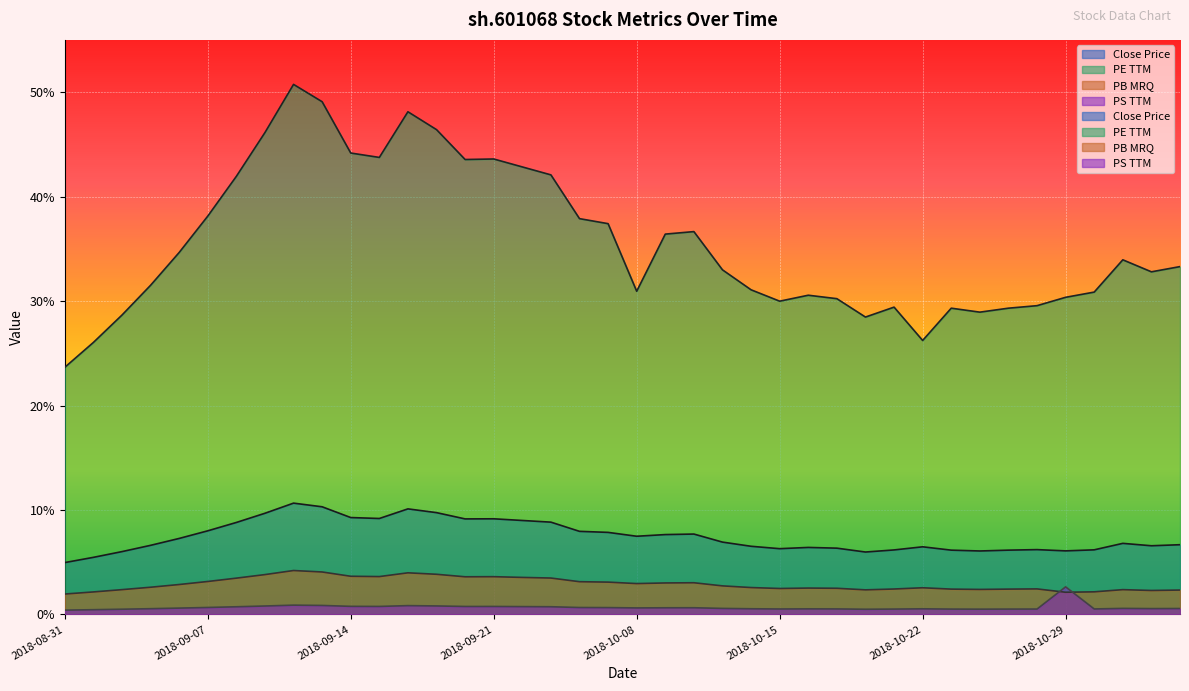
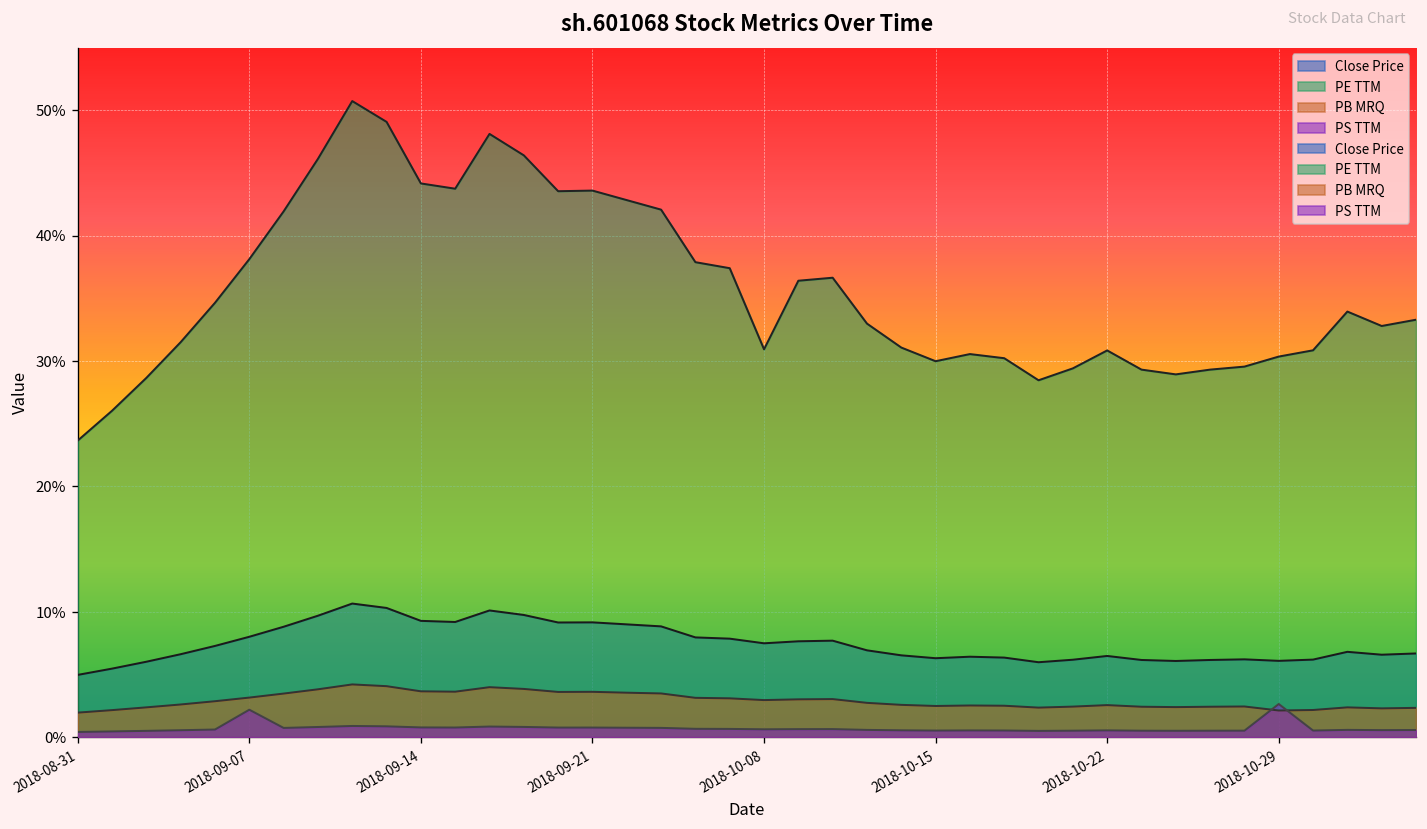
  {
    "Close Price": {
      "2018-08-31": "5.0%",
      "2018-09-07": "8.0%",
      "2018-09-14": "9.3%",
      "2018-09-21": "9.2%",
      "2018-10-08": "7.5%",
      "2018-10-15": "6.3%",
      "2018-10-22": "6.5%",
      "2018-10-29": "6.1%"
    },
    "PE TTM": {
      "2018-08-31": "23.7%",
      "2018-09-07": "38.1%",
      "2018-09-14": "44.2%",
      "2018-09-21": "43.6%",
      "2018-10-08": "30.9%",
      "2018-10-15": "30.0%",
-     "2018-10-22": "26.2%",
+     "2018-10-22": "30.9%",
      "2018-10-29": "30.4%"
    },
    "PB MRQ": {
      "2018-08-31": "2.0%",
      "2018-09-07": "3.2%",
      "2018-09-14": "3.7%",
      "2018-09-21": "3.6%",
      "2018-10-08": "3.0%",
      "2018-10-15": "2.5%",
      "2018-10-22": "2.6%",
      "2018-10-29": "2.1%"
    },
    "PS TTM": {
      "2018-08-31": "0.4%",
-     "2018-09-07": "0.7%",
+     "2018-09-07": "2.2%",
      "2018-09-14": "0.8%",
      "2018-09-21": "0.8%",
      "2018-10-08": "0.6%",
      "2018-10-15": "0.5%",
      "2018-10-22": "0.5%",
      "2018-10-29": "2.6%"
    }
  }
